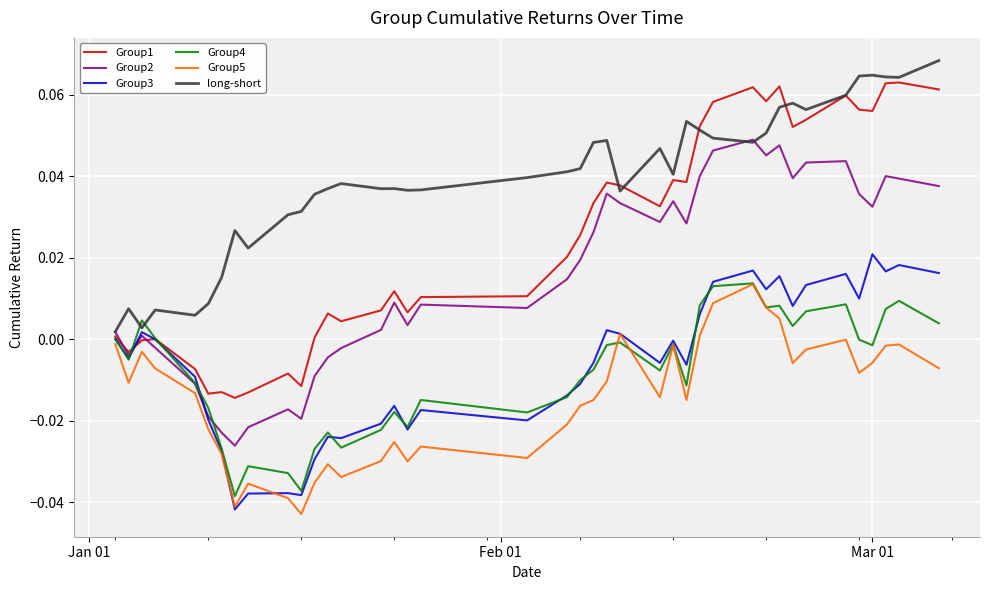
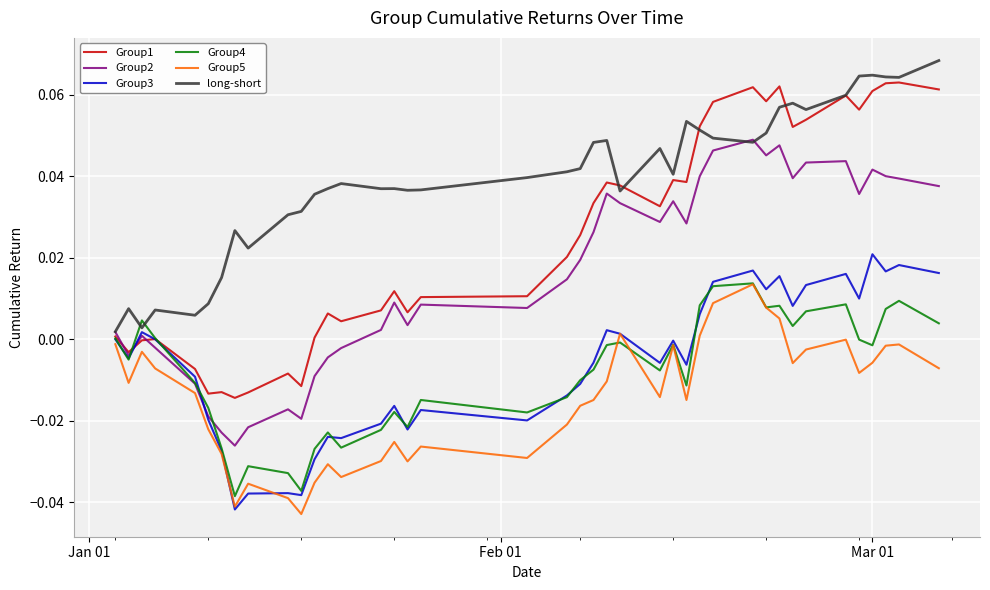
  {
    "Group1": {
-     "Mar 01": 0.056
+     "Mar 01": 0.061
    },
    "Group2": {
-     "Mar 01": 0.033
+     "Mar 01": 0.042
    },
    "Group3": {
      "Mar 01": 0.021
    },
    "Group4": {
      "Mar 01": -0.001
    },
    "Group5": {
      "Mar 01": -0.006
    },
    "long-short": {
      "Mar 01": 0.065
    }
  }
